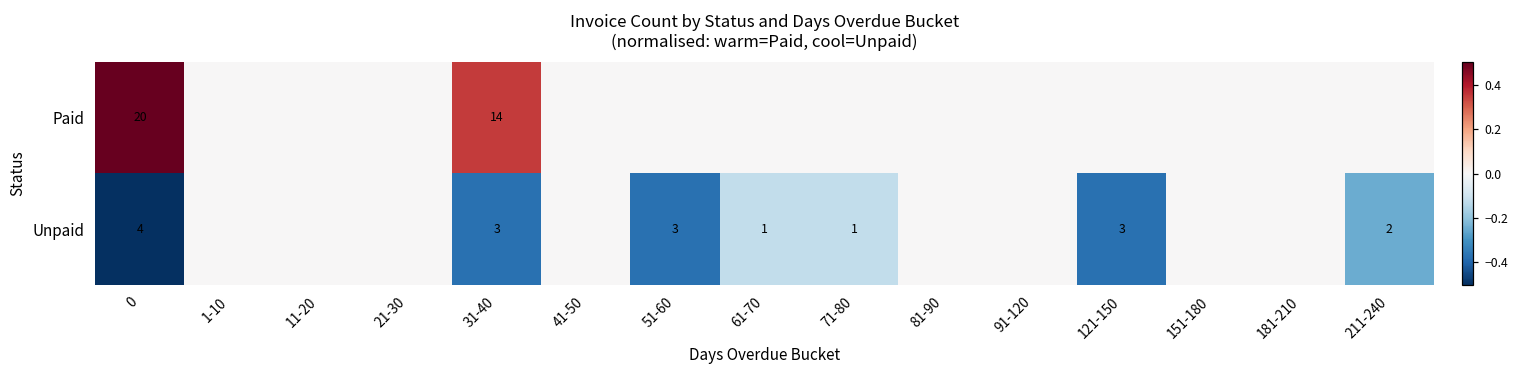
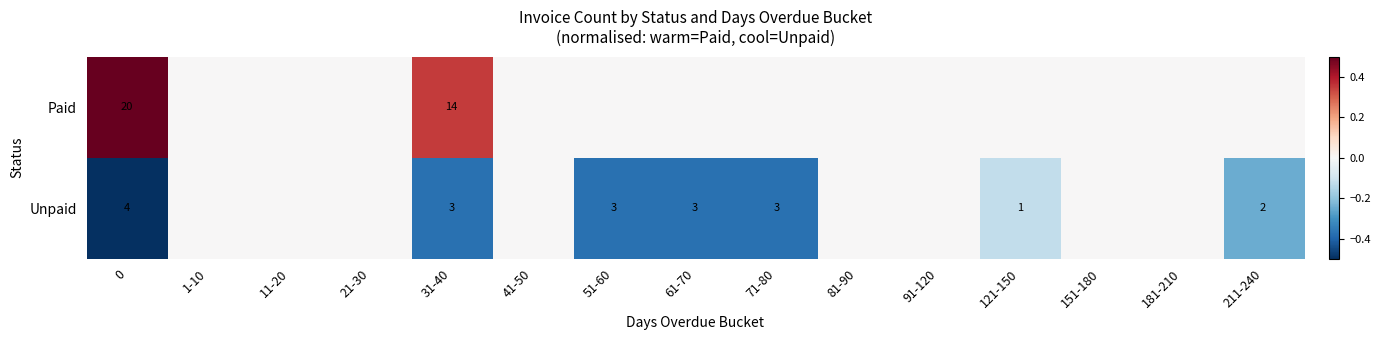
  {
    "Paid": {
      "0": 20,
      "31-40": 14
    },
    "Unpaid": {
      "0": 4,
      "31-40": 3,
      "51-60": 3,
-     "61-70": 1,
-     "71-80": 1,
-     "121-150": 3,
+     "61-70": 3,
+     "71-80": 3,
+     "121-150": 1,
      "211-240": 2
    }
  }
